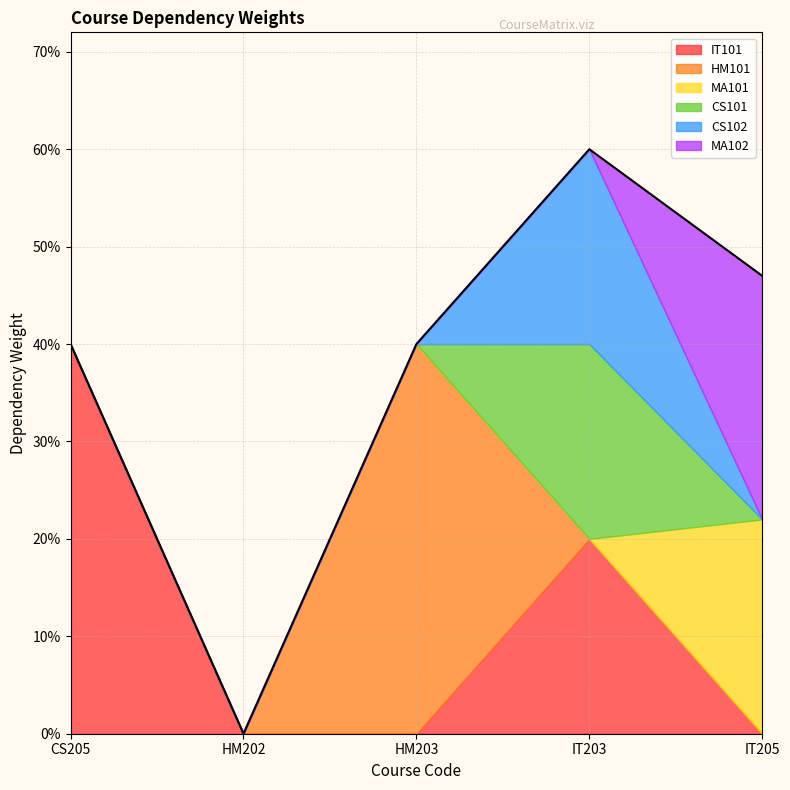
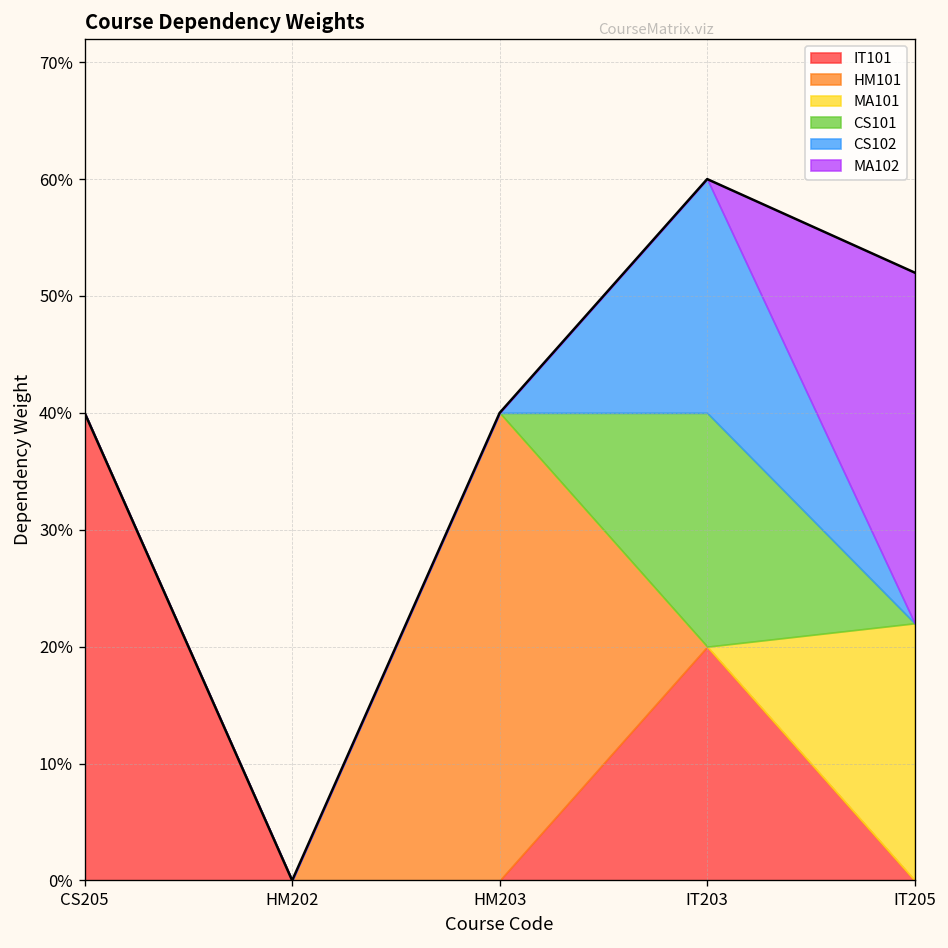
  {
    "IT101": {
      "HM203": "0%"
    },
    "MA102": {
-     "IT205": "25%"
+     "IT205": "30%"
    }
  }
